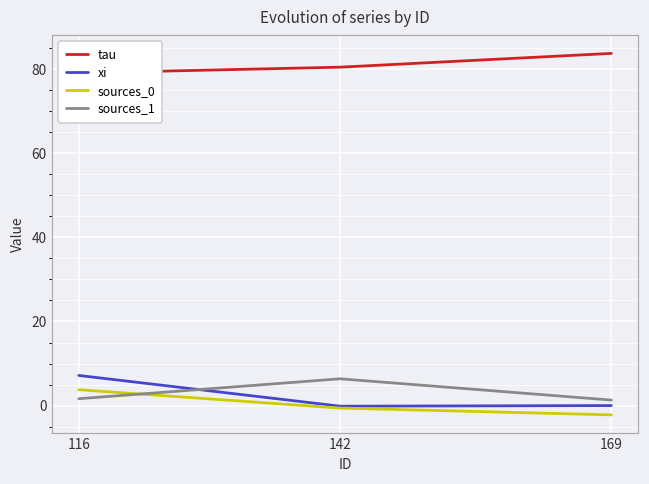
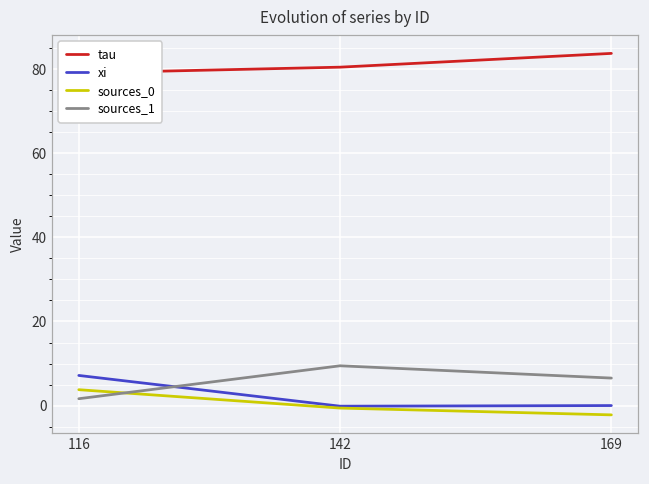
  {
    "tau": {
      "142": 81,
      "169": 84
    },
    "xi": {
      "116": 7,
      "169": 0
    },
    "sources_0": {
      "116": 4,
      "169": -2
    },
    "sources_1": {
      "116": 2,
-     "142": 6,
-     "169": 1
+     "142": 9,
+     "169": 7
    }
  }
